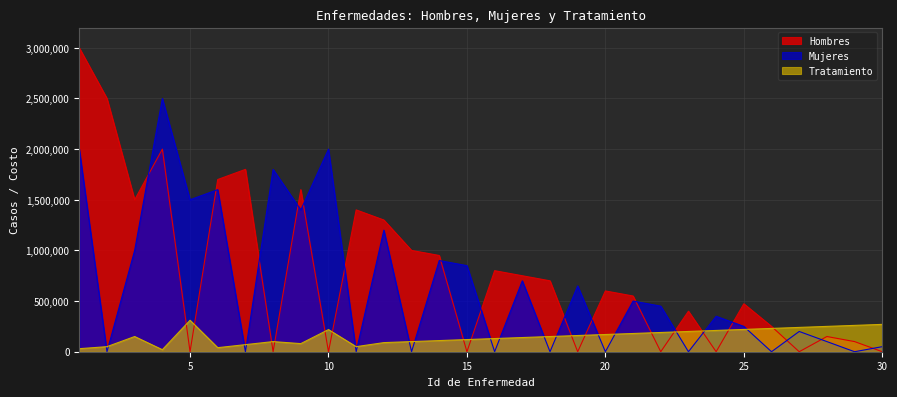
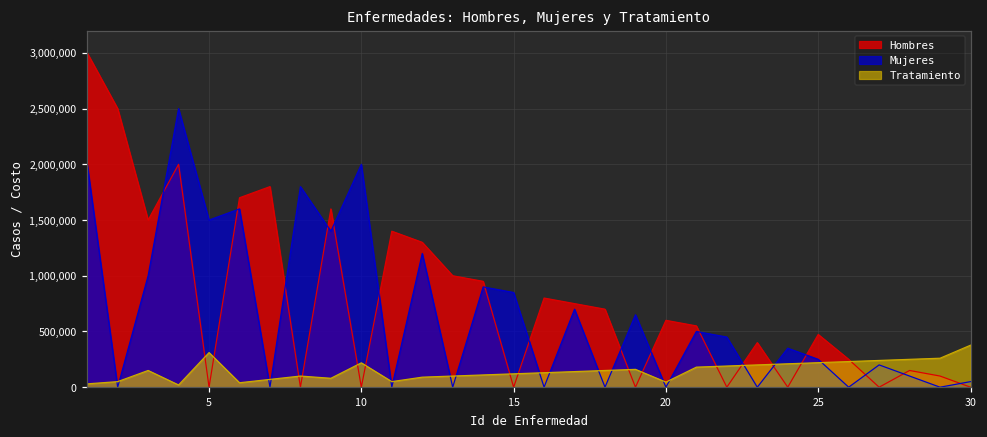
  {
    "Hombres": {
      "5": "0",
      "10": "0",
      "15": "0",
      "20": "600,000",
      "25": "470,000",
      "30": "0"
    },
    "Mujeres": {
      "5": "1,500,000",
      "10": "2,000,000",
      "15": "850,000",
      "20": "0",
      "25": "250,000",
      "30": "50,000"
    },
    "Tratamiento": {
      "5": "310,000",
      "10": "220,000",
      "15": "120,000",
-     "20": "170,000",
+     "20": "50,000",
      "25": "220,000",
-     "30": "270,000"
+     "30": "380,000"
    }
  }
